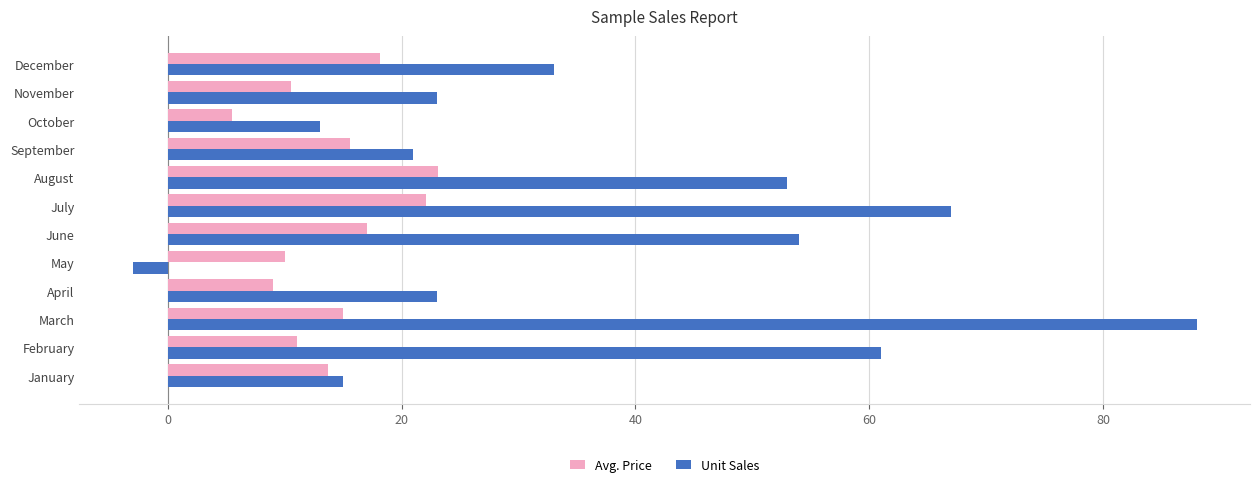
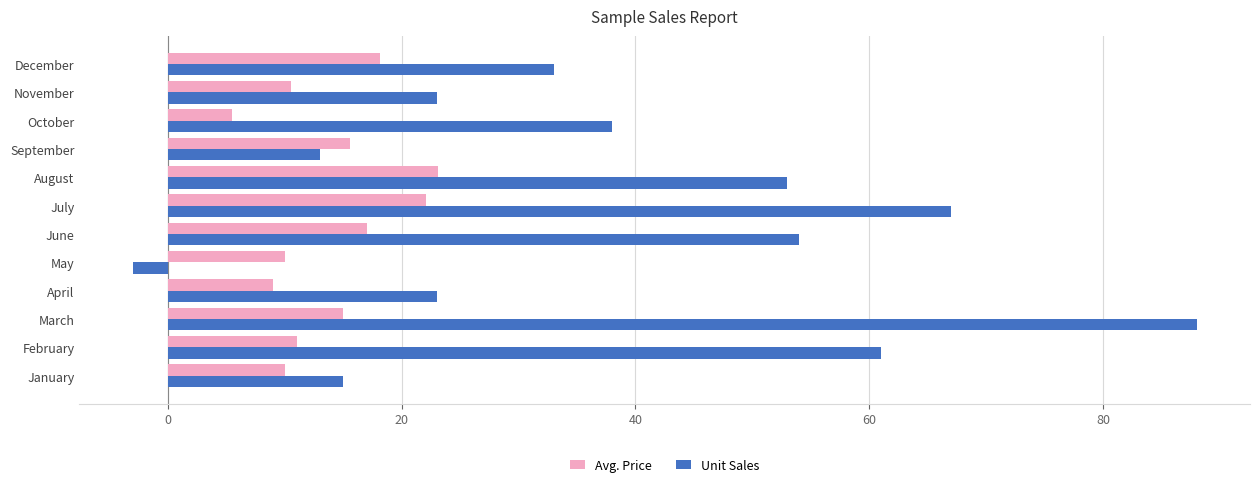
  {
    "Avg. Price": {
      "December": 18.1,
      "November": 10.6,
      "October": 5.5,
      "September": 15.6,
      "August": 23.1,
      "July": 22.1,
      "June": 17.1,
      "May": 10.1,
      "April": 9.0,
      "March": 15.0,
      "February": 11.0,
-     "January": 13.7
+     "January": 10.0
    },
    "Unit Sales": {
      "December": 33,
      "November": 23,
-     "October": 13,
-     "September": 21,
+     "October": 38,
+     "September": 13,
      "August": 53,
      "July": 67,
      "June": 54,
      "May": -3,
      "April": 23,
      "March": 88,
      "February": 61,
      "January": 15
    }
  }
